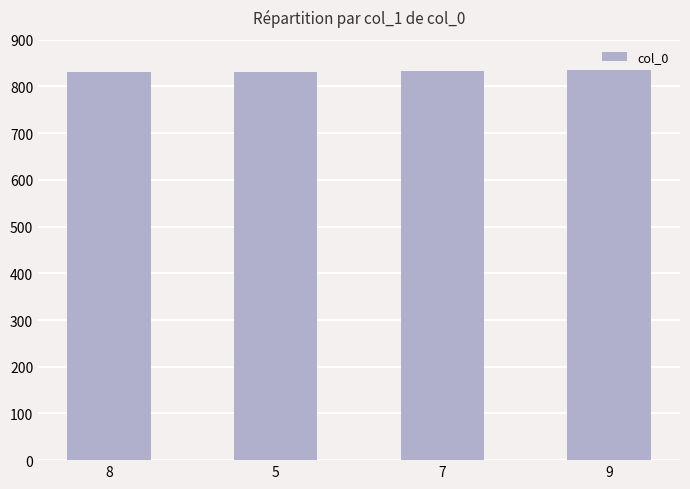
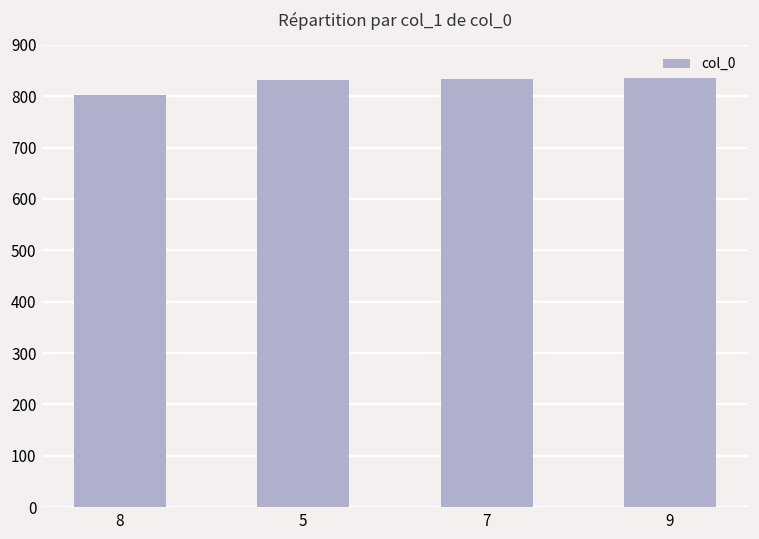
  {
-   "8": 830,
+   "8": 800,
    "7": 830,
    "9": 840
  }
